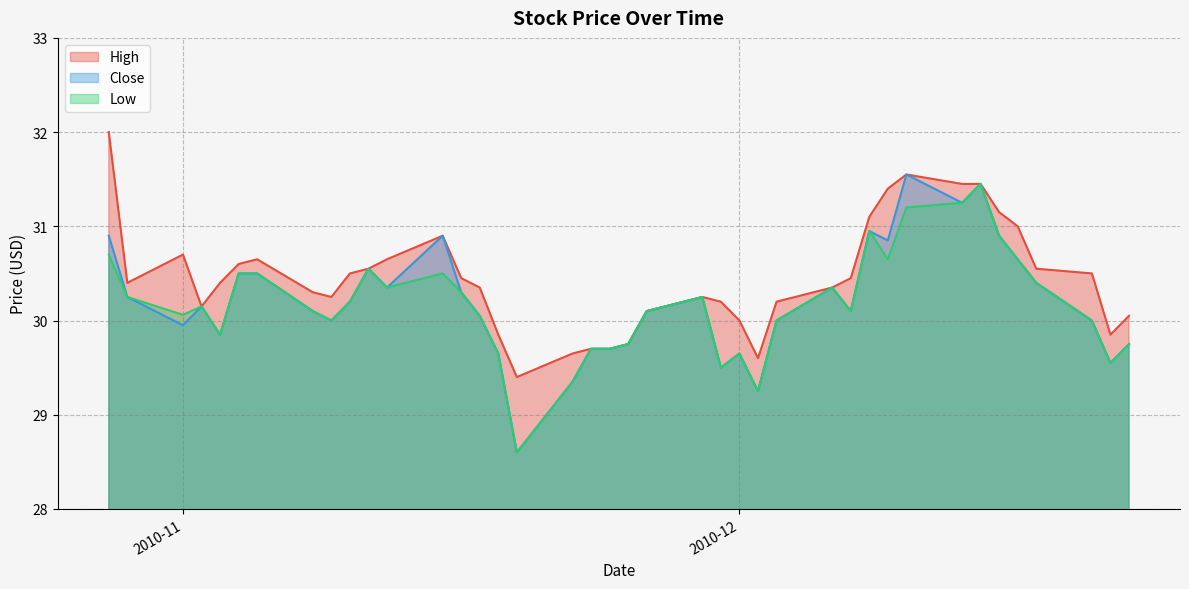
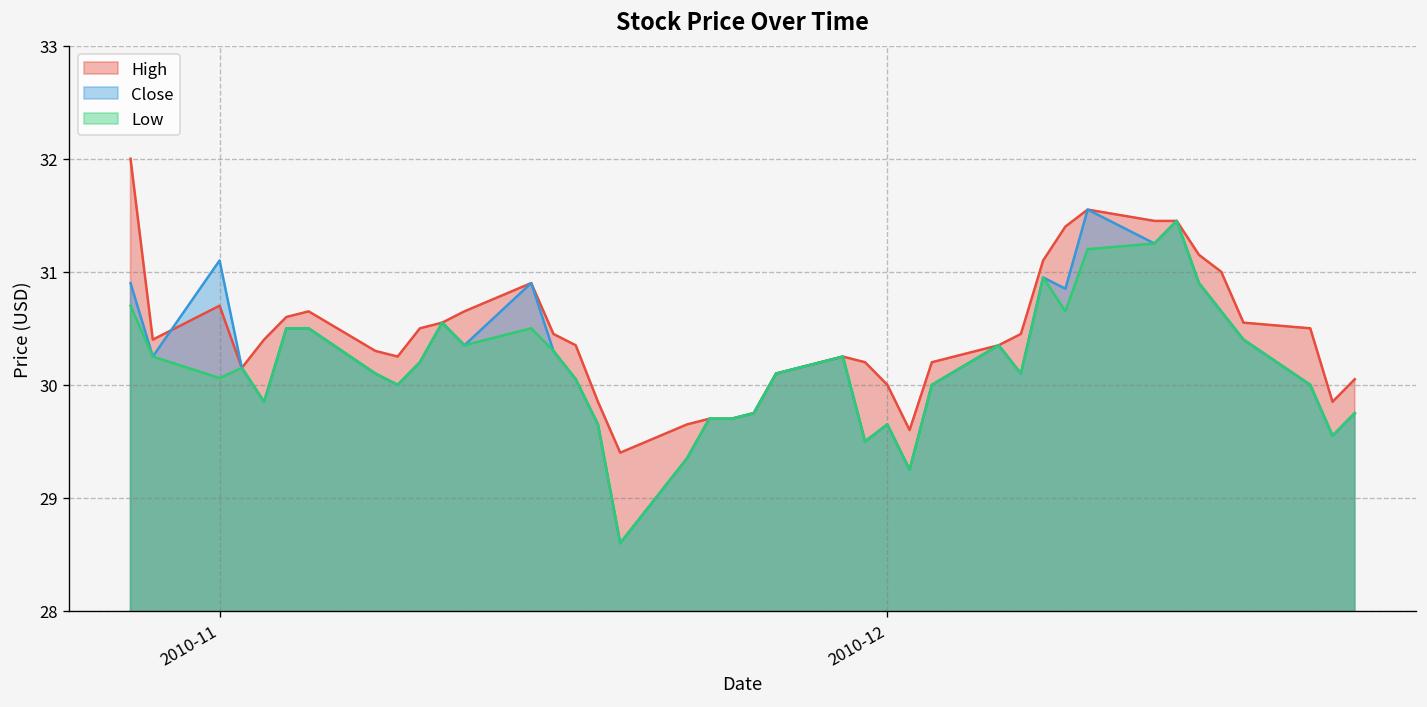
  {
    "High": {
      "2010-11": 30.7,
      "2010-12": 30.0
    },
    "Close": {
-     "2010-11": 30.0
+     "2010-11": 31.1
    },
    "Low": {
      "2010-11": 30.1
    }
  }
